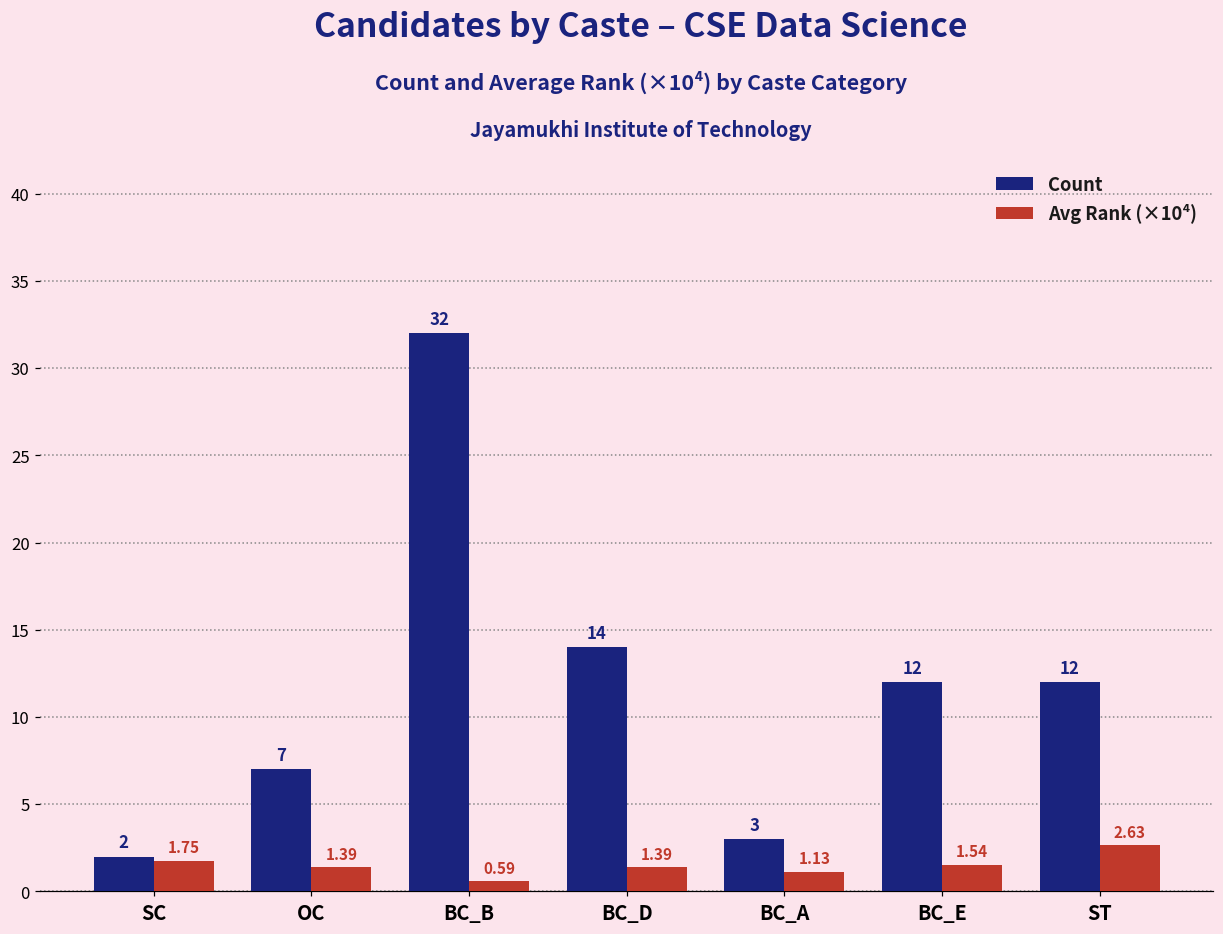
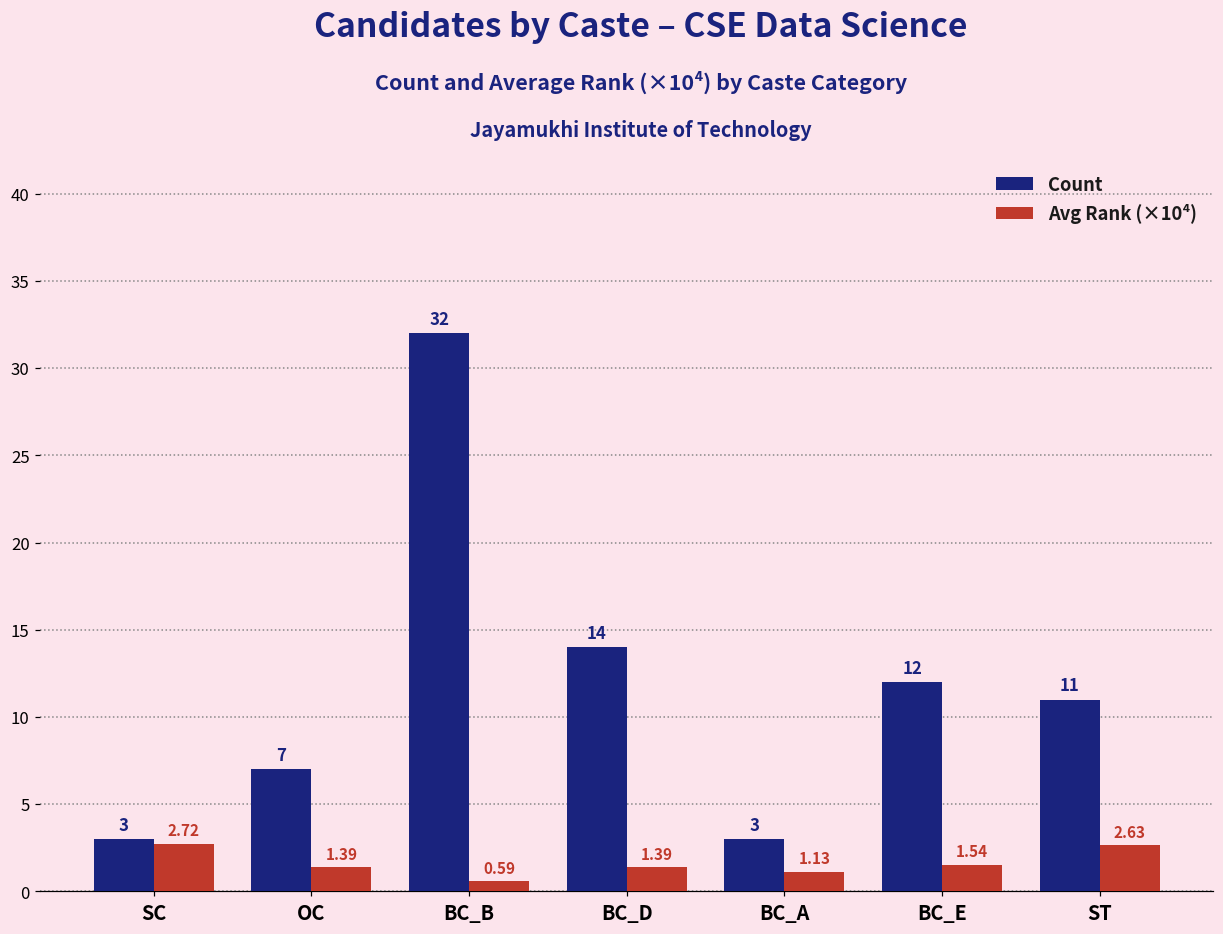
  {
    "Count": {
-     "SC": 2,
+     "SC": 3,
      "OC": 7,
      "BC_B": 32,
      "BC_D": 14,
      "BC_A": 3,
      "BC_E": 12,
-     "ST": 12
+     "ST": 11
    },
    "Avg Rank (×10⁴)": {
-     "SC": 1.75,
+     "SC": 2.72,
      "OC": 1.39,
      "BC_B": 0.59,
      "BC_D": 1.39,
      "BC_A": 1.13,
      "BC_E": 1.54,
      "ST": 2.63
    }
  }
